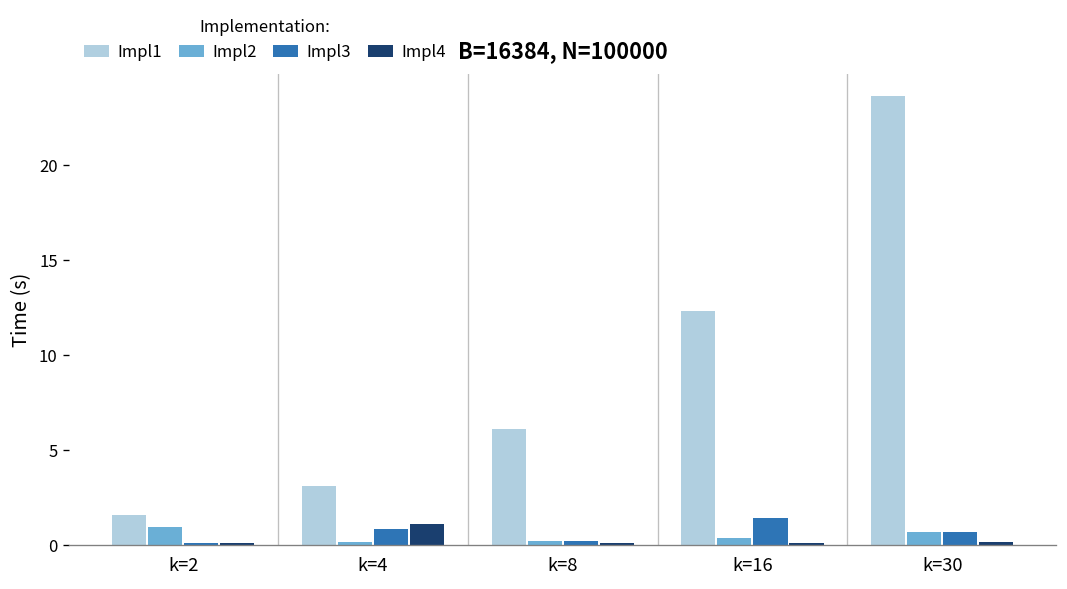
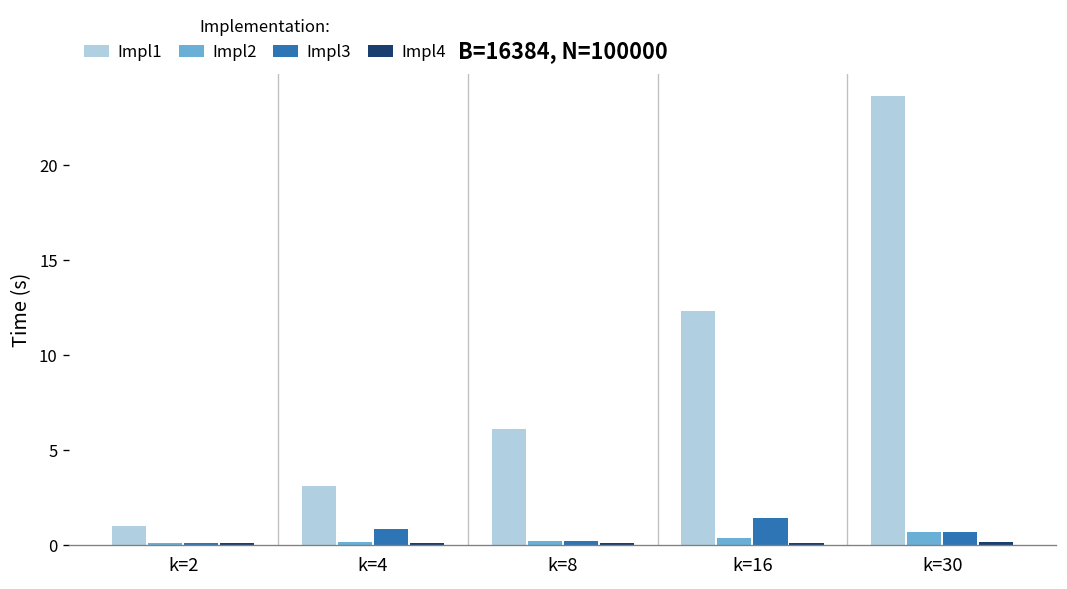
  {
    "Impl1": {
-     "k=2": 1.6,
+     "k=2": 1.0,
      "k=4": 3.1,
      "k=8": 6.1,
      "k=16": 12.3,
      "k=30": 23.6
    },
    "Impl2": {
-     "k=2": 1.0,
+     "k=2": 0.1,
      "k=8": 0.2,
      "k=16": 0.4,
      "k=30": 0.7
    },
    "Impl3": {
      "k=4": 0.9,
      "k=8": 0.2,
      "k=16": 1.4,
      "k=30": 0.7
    },
    "Impl4": {
-     "k=4": 1.1,
+     "k=4": 0.1,
      "k=30": 0.2
    }
  }
